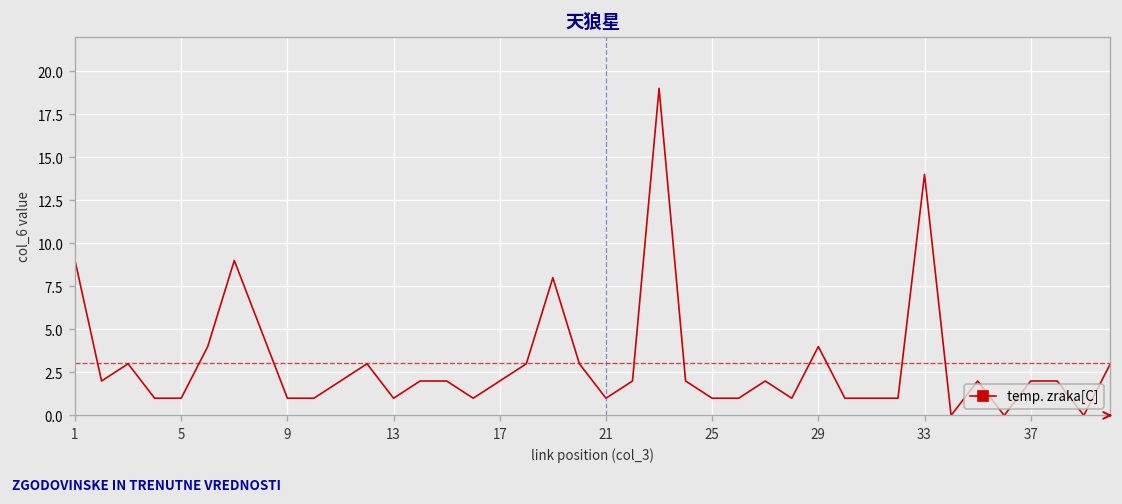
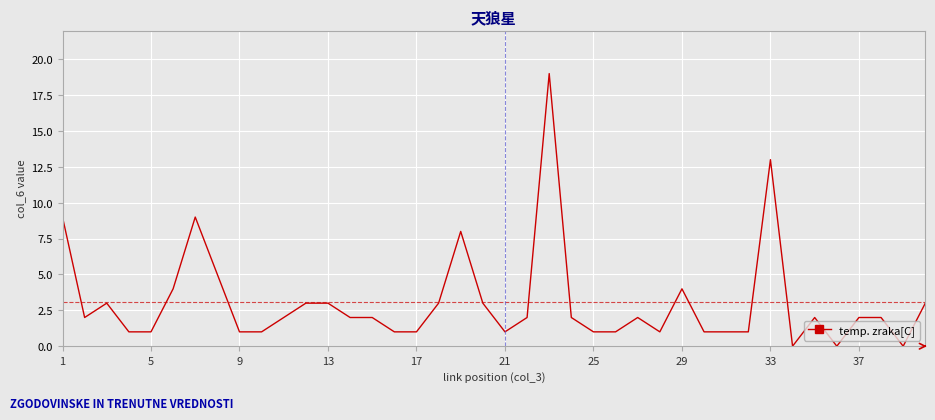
  {
    "1": 9,
    "5": 1,
    "9": 1,
-   "13": 1,
-   "17": 2,
+   "13": 3,
+   "17": 1,
    "21": 1,
    "25": 1,
    "29": 4,
-   "33": 14,
+   "33": 13,
    "37": 2
  }
